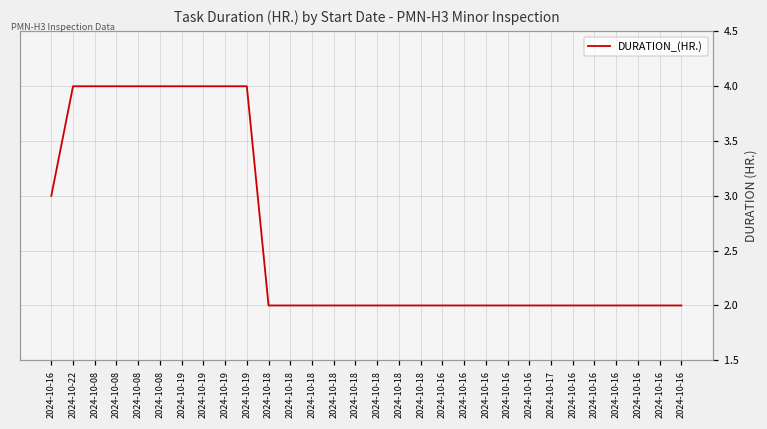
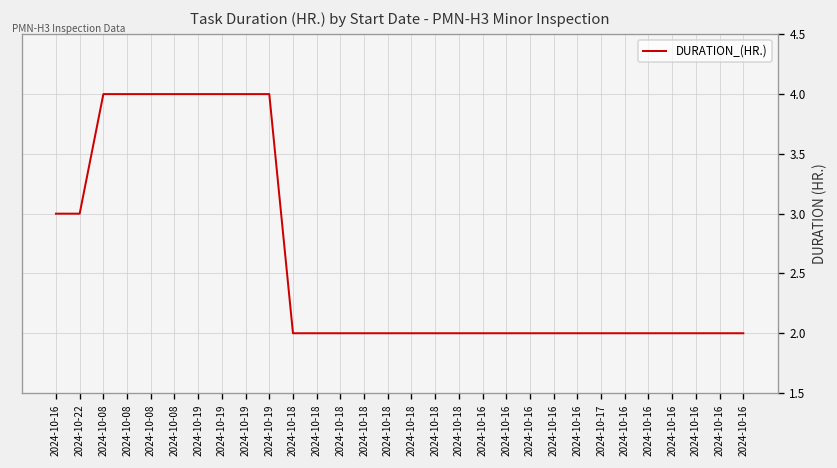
  {
-   "2024-10-22": 4,
+   "2024-10-22": 3,
    "2024-10-17": 2
  }
